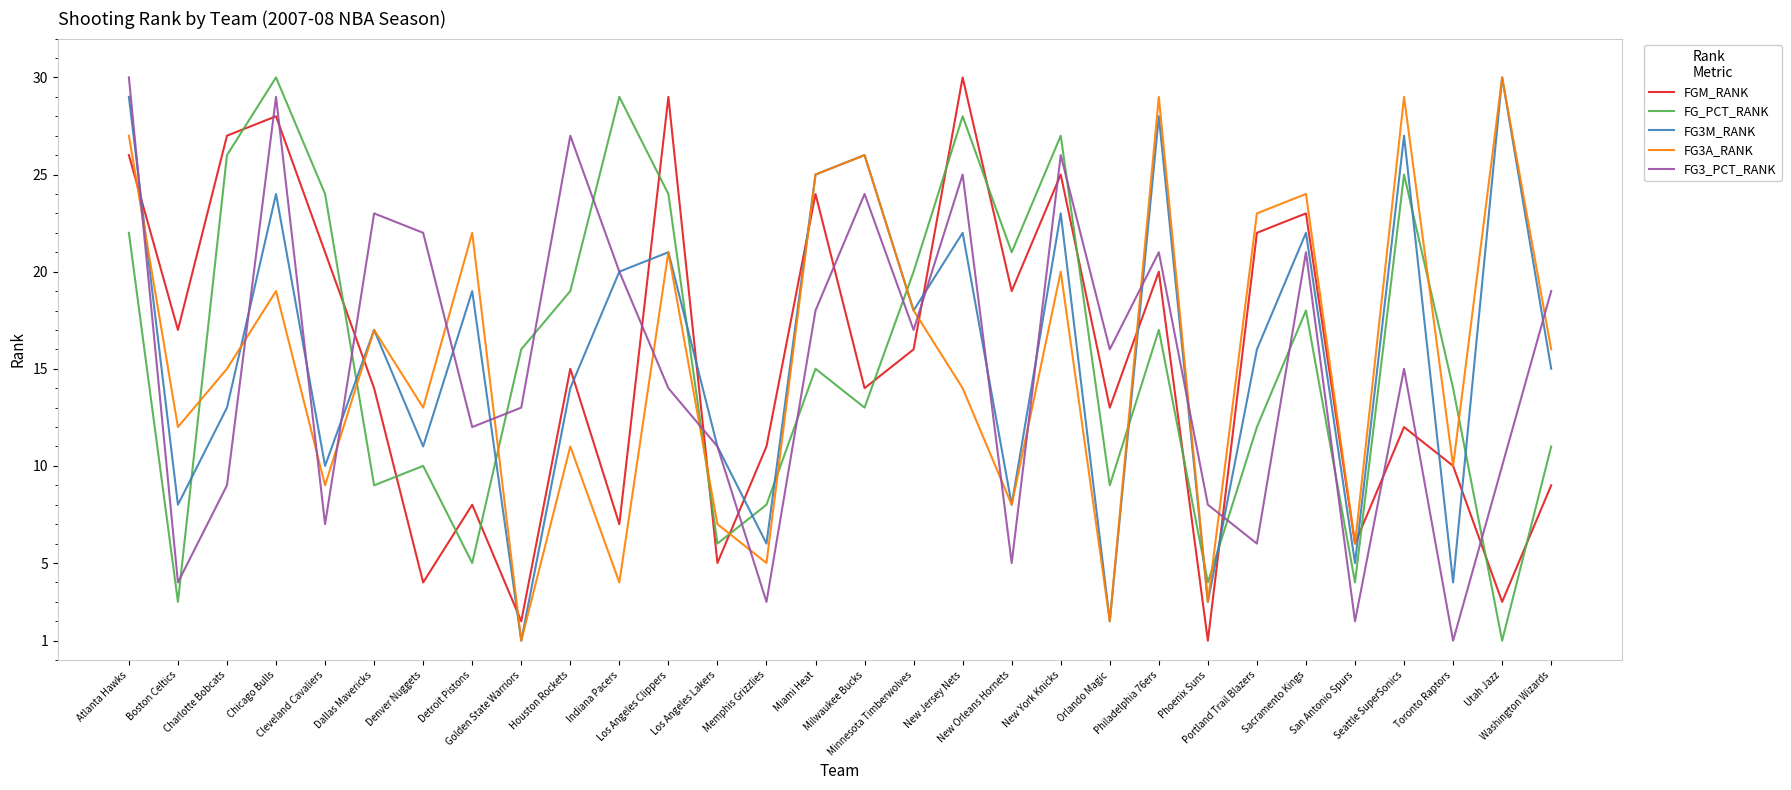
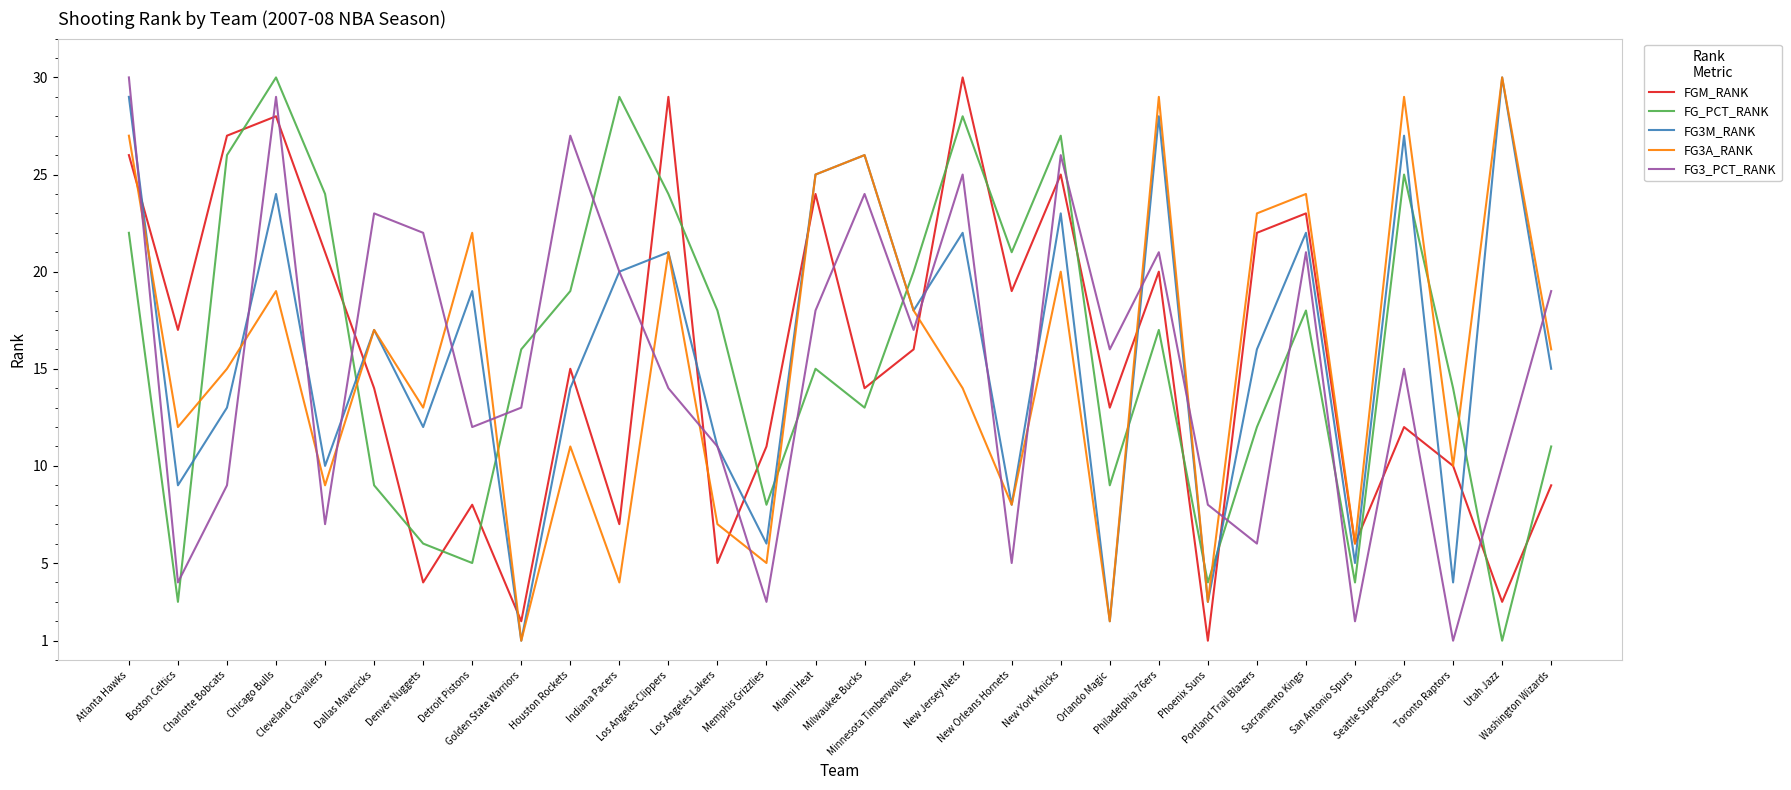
  {
    "FGM_RANK": {
      "Atlanta Hawks": 26,
      "Boston Celtics": 17,
      "Charlotte Bobcats": 27,
      "Chicago Bulls": 28,
      "Cleveland Cavaliers": 21,
      "Dallas Mavericks": 14,
      "Denver Nuggets": 4,
      "Detroit Pistons": 8,
      "Golden State Warriors": 2,
      "Houston Rockets": 15,
      "Indiana Pacers": 7,
      "Los Angeles Clippers": 29,
      "Los Angeles Lakers": 5,
      "Memphis Grizzlies": 11,
      "Miami Heat": 24,
      "Milwaukee Bucks": 14,
      "Minnesota Timberwolves": 16,
      "New Jersey Nets": 30,
      "New Orleans Hornets": 19,
      "New York Knicks": 25,
      "Orlando Magic": 13,
      "Philadelphia 76ers": 20,
      "Phoenix Suns": 1,
      "Portland Trail Blazers": 22,
      "Sacramento Kings": 23,
      "Seattle SuperSonics": 12,
      "Utah Jazz": 3,
      "Washington Wizards": 9
    },
    "FG_PCT_RANK": {
      "Atlanta Hawks": 22,
      "Boston Celtics": 3,
      "Charlotte Bobcats": 26,
      "Chicago Bulls": 30,
      "Cleveland Cavaliers": 24,
      "Dallas Mavericks": 9,
-     "Denver Nuggets": 10,
+     "Denver Nuggets": 6,
      "Detroit Pistons": 5,
      "Golden State Warriors": 16,
      "Houston Rockets": 19,
      "Indiana Pacers": 29,
      "Los Angeles Clippers": 24,
-     "Los Angeles Lakers": 6,
+     "Los Angeles Lakers": 18,
      "Memphis Grizzlies": 8,
      "Miami Heat": 15,
      "Milwaukee Bucks": 13,
      "Minnesota Timberwolves": 20,
      "New Jersey Nets": 28,
      "New Orleans Hornets": 21,
      "New York Knicks": 27,
      "Orlando Magic": 9,
      "Philadelphia 76ers": 17,
      "Phoenix Suns": 4,
      "Portland Trail Blazers": 12,
      "Sacramento Kings": 18,
      "San Antonio Spurs": 4,
      "Seattle SuperSonics": 25,
      "Toronto Raptors": 14,
      "Utah Jazz": 1,
      "Washington Wizards": 11
    },
    "FG3M_RANK": {
      "Atlanta Hawks": 29,
-     "Boston Celtics": 8,
+     "Boston Celtics": 9,
      "Charlotte Bobcats": 13,
      "Chicago Bulls": 24,
      "Cleveland Cavaliers": 10,
-     "Denver Nuggets": 11,
+     "Denver Nuggets": 12,
      "Detroit Pistons": 19,
      "Houston Rockets": 14,
      "Memphis Grizzlies": 6,
      "New Jersey Nets": 22,
      "New York Knicks": 23,
      "Philadelphia 76ers": 28,
      "Portland Trail Blazers": 16,
      "Sacramento Kings": 22,
      "San Antonio Spurs": 5,
      "Seattle SuperSonics": 27,
      "Toronto Raptors": 4,
      "Washington Wizards": 15
    },
    "FG3A_RANK": {
      "Atlanta Hawks": 27,
      "Boston Celtics": 12,
      "Charlotte Bobcats": 15,
      "Chicago Bulls": 19,
      "Cleveland Cavaliers": 9,
      "Denver Nuggets": 13,
      "Detroit Pistons": 22,
      "Houston Rockets": 11,
      "Indiana Pacers": 4,
      "Los Angeles Lakers": 7,
      "Memphis Grizzlies": 5,
      "New Jersey Nets": 14,
      "New York Knicks": 20,
      "Philadelphia 76ers": 29,
      "Portland Trail Blazers": 23,
      "Sacramento Kings": 24,
      "Seattle SuperSonics": 29,
      "Washington Wizards": 16
    },
    "FG3_PCT_RANK": {
      "Atlanta Hawks": 30,
      "Boston Celtics": 4,
      "Charlotte Bobcats": 9,
      "Chicago Bulls": 29,
      "Cleveland Cavaliers": 7,
      "Dallas Mavericks": 23,
      "Denver Nuggets": 22,
      "Detroit Pistons": 12,
      "Golden State Warriors": 13,
      "Houston Rockets": 27,
      "Los Angeles Clippers": 14,
      "Memphis Grizzlies": 3,
      "Miami Heat": 18,
      "Milwaukee Bucks": 24,
      "Minnesota Timberwolves": 17,
      "New Jersey Nets": 25,
      "New Orleans Hornets": 5,
      "New York Knicks": 26,
      "Orlando Magic": 16,
      "Philadelphia 76ers": 21,
      "Phoenix Suns": 8,
      "Portland Trail Blazers": 6,
      "Sacramento Kings": 21,
      "San Antonio Spurs": 2,
      "Seattle SuperSonics": 15,
      "Toronto Raptors": 1,
      "Utah Jazz": 10,
      "Washington Wizards": 19
    }
  }
